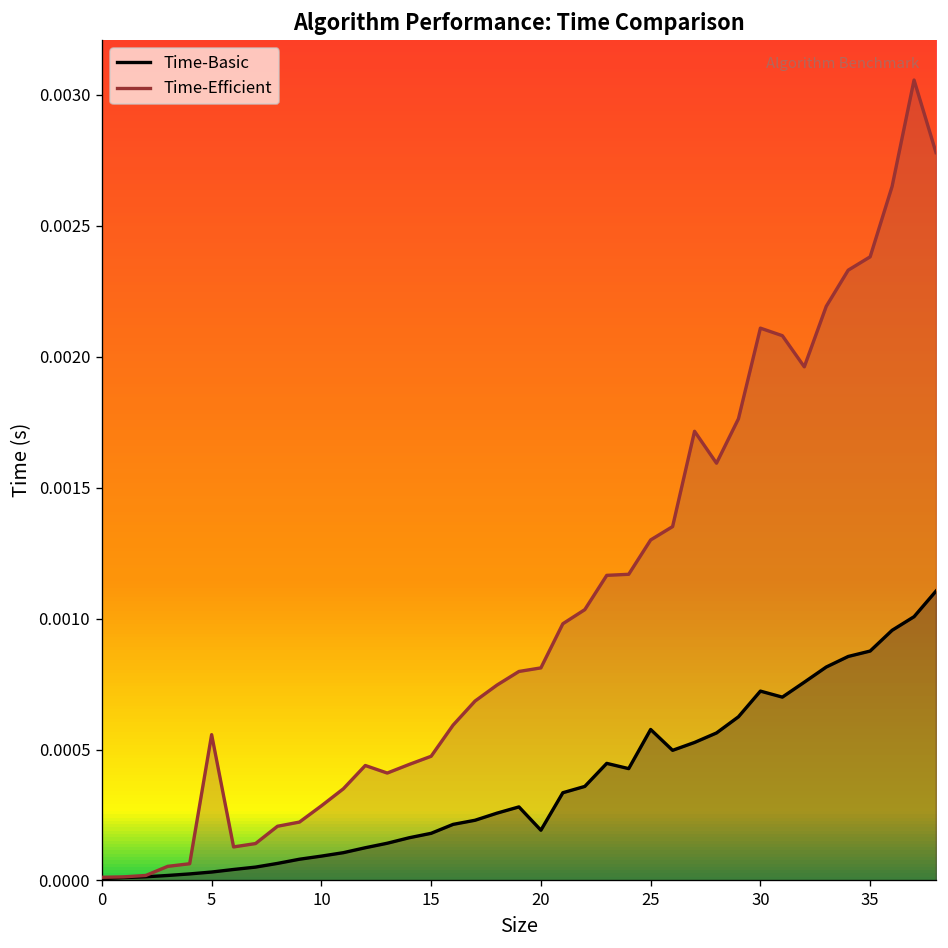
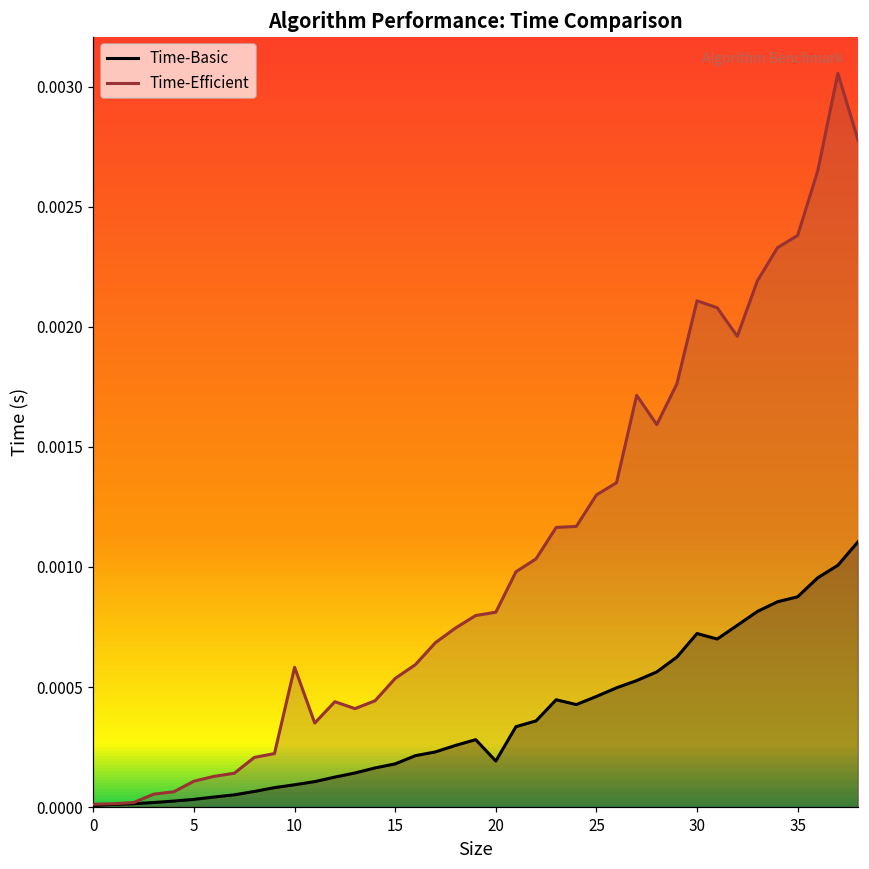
  {
    "Time-Basic": {
      "5": 0.00003,
      "10": 0.00009,
      "15": 0.00018,
      "20": 0.00019,
-     "25": 0.00058,
+     "25": 0.00046,
      "30": 0.00072,
      "35": 0.00088
    },
    "Time-Efficient": {
-     "5": 0.00056,
-     "10": 0.00028,
-     "15": 0.00047,
+     "5": 0.00011,
+     "10": 0.00058,
+     "15": 0.00054,
      "20": 0.00081,
      "25": 0.00130,
      "30": 0.00211,
      "35": 0.00238
    }
  }
